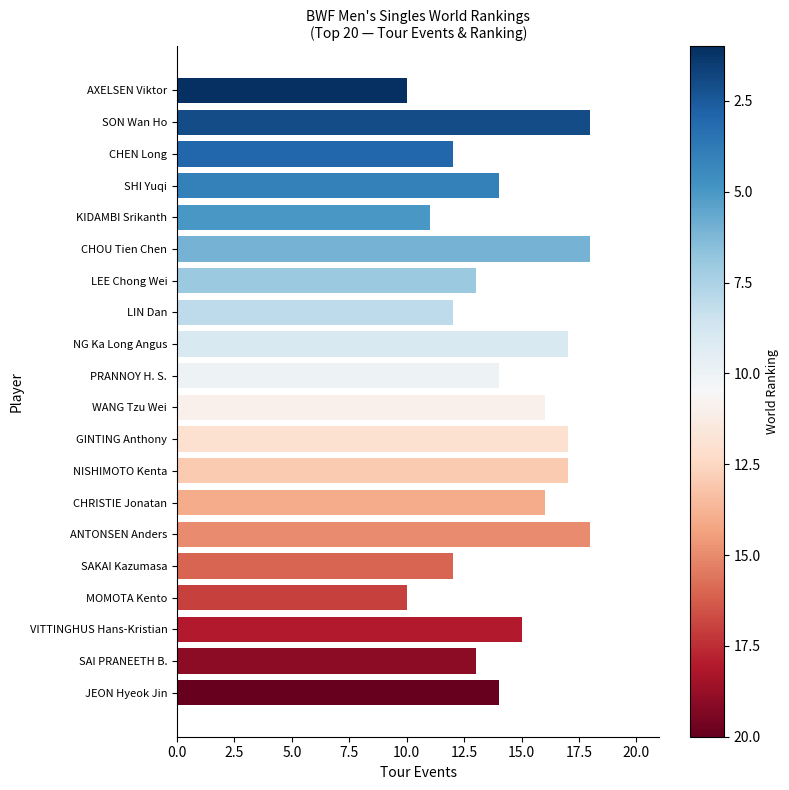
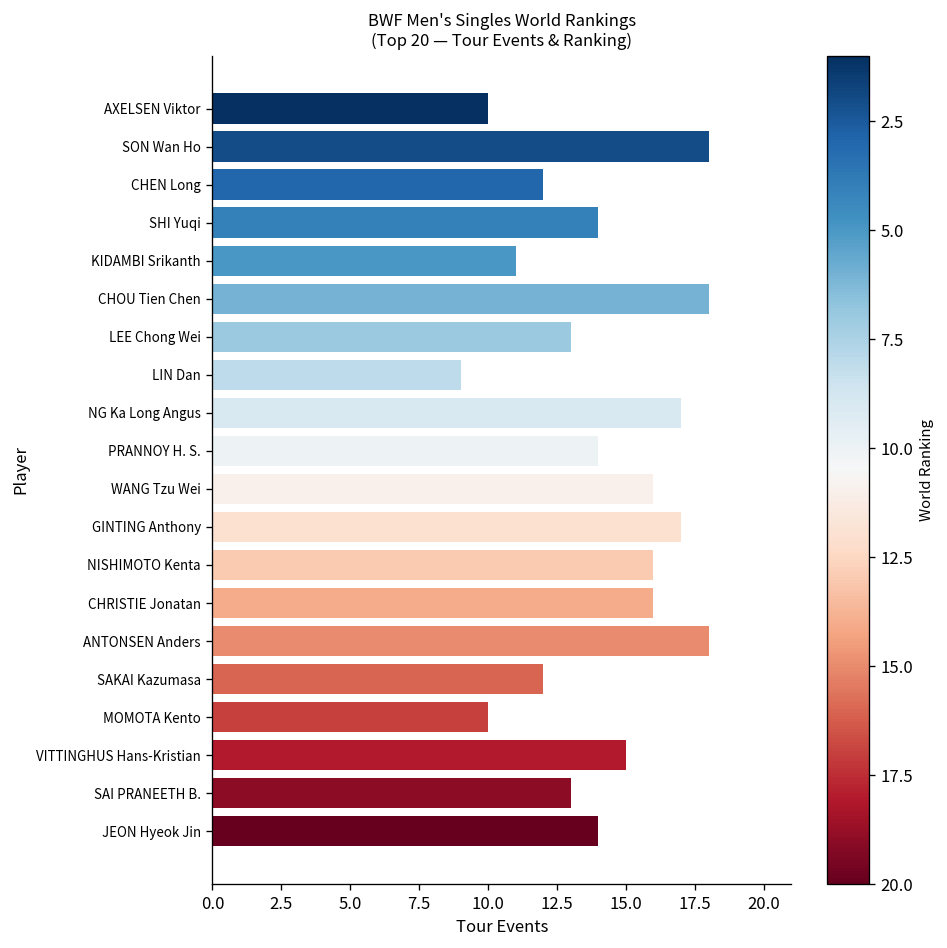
  {
    "AXELSEN Viktor": 10,
    "SON Wan Ho": 18,
    "CHEN Long": 12,
    "SHI Yuqi": 14,
    "KIDAMBI Srikanth": 11,
    "CHOU Tien Chen": 18,
    "LEE Chong Wei": 13,
-   "LIN Dan": 12,
+   "LIN Dan": 9,
    "NG Ka Long Angus": 17,
    "PRANNOY H. S.": 14,
    "WANG Tzu Wei": 16,
    "GINTING Anthony": 17,
-   "NISHIMOTO Kenta": 17,
+   "NISHIMOTO Kenta": 16,
    "CHRISTIE Jonatan": 16,
    "ANTONSEN Anders": 18,
    "SAKAI Kazumasa": 12,
    "MOMOTA Kento": 10,
    "VITTINGHUS Hans-Kristian": 15,
    "SAI PRANEETH B.": 13,
    "JEON Hyeok Jin": 14
  }
